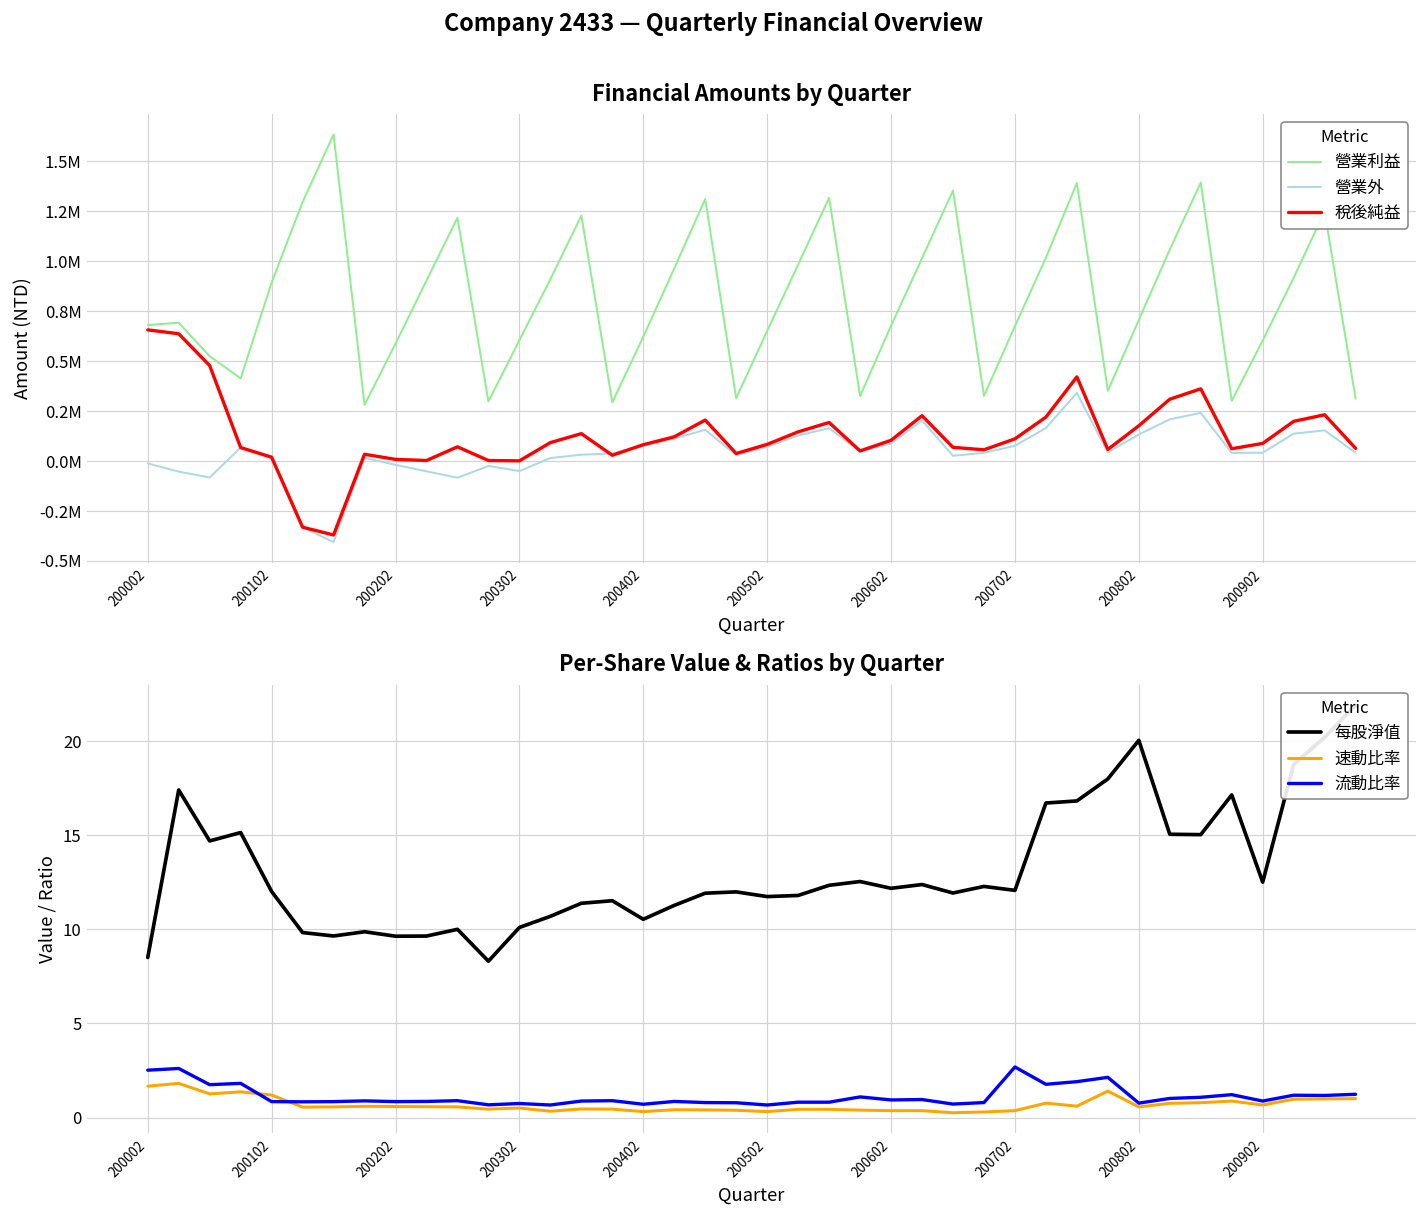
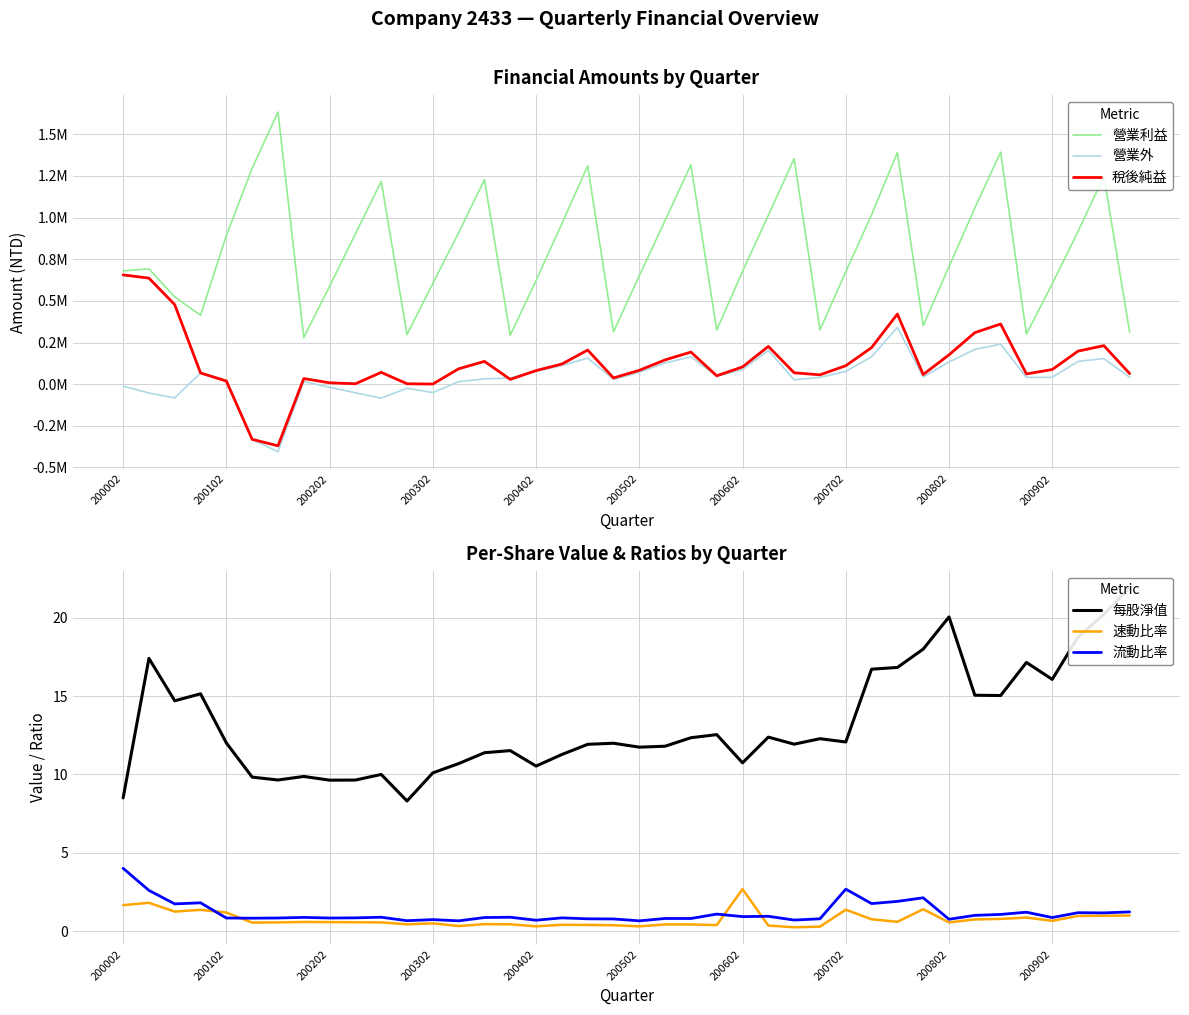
  {
    "Per-Share Value & Ratios by Quarter": {
      "每股淨值": {
        "200002": 8.5,
        "200102": 12.0,
        "200202": 9.6,
        "200302": 10.1,
        "200402": 10.5,
        "200502": 11.7,
-       "200602": 12.2,
+       "200602": 10.7,
        "200702": 12.1,
        "200802": 20.0,
-       "200902": 12.5
+       "200902": 16.1
      },
      "速動比率": {
        "200002": 1.7,
        "200102": 1.2,
        "200202": 0.6,
        "200302": 0.5,
        "200402": 0.3,
        "200502": 0.3,
-       "200602": 0.4,
-       "200702": 0.4,
+       "200602": 2.7,
+       "200702": 1.4,
        "200802": 0.6,
        "200902": 0.7
      },
      "流動比率": {
-       "200002": 2.5,
+       "200002": 4.0,
        "200102": 0.9,
        "200202": 0.9,
        "200302": 0.8,
        "200402": 0.7,
        "200502": 0.7,
        "200602": 0.9,
        "200702": 2.7,
        "200802": 0.8,
        "200902": 0.9
      }
    }
  }
